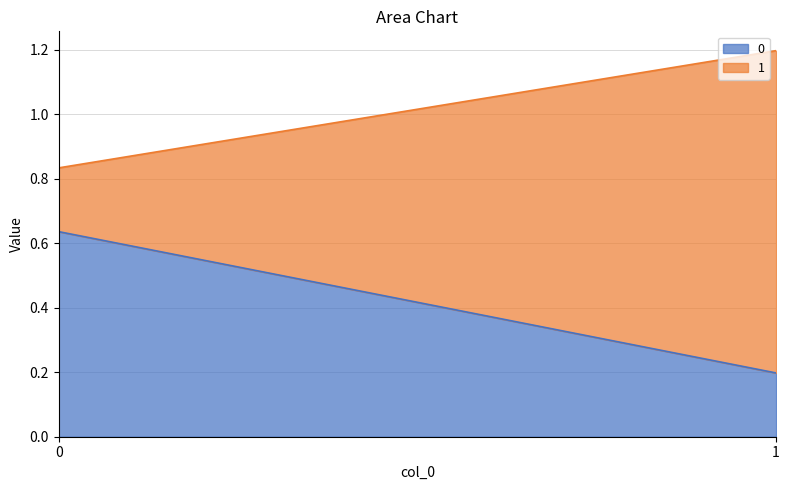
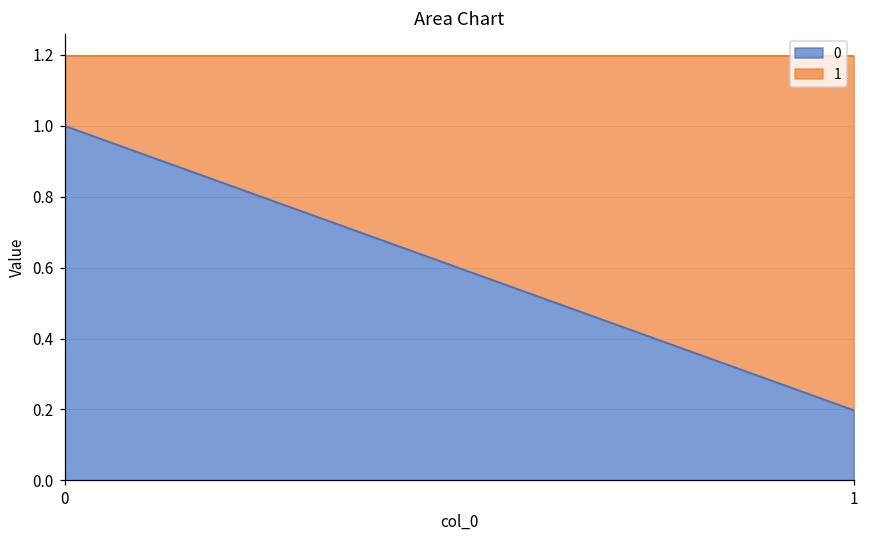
  {
    "0": {
-     "0": 0.64,
+     "0": 1.00,
      "1": 0.20
    },
    "1": {
      "0": 0.20,
      "1": 1.00
    }
  }
